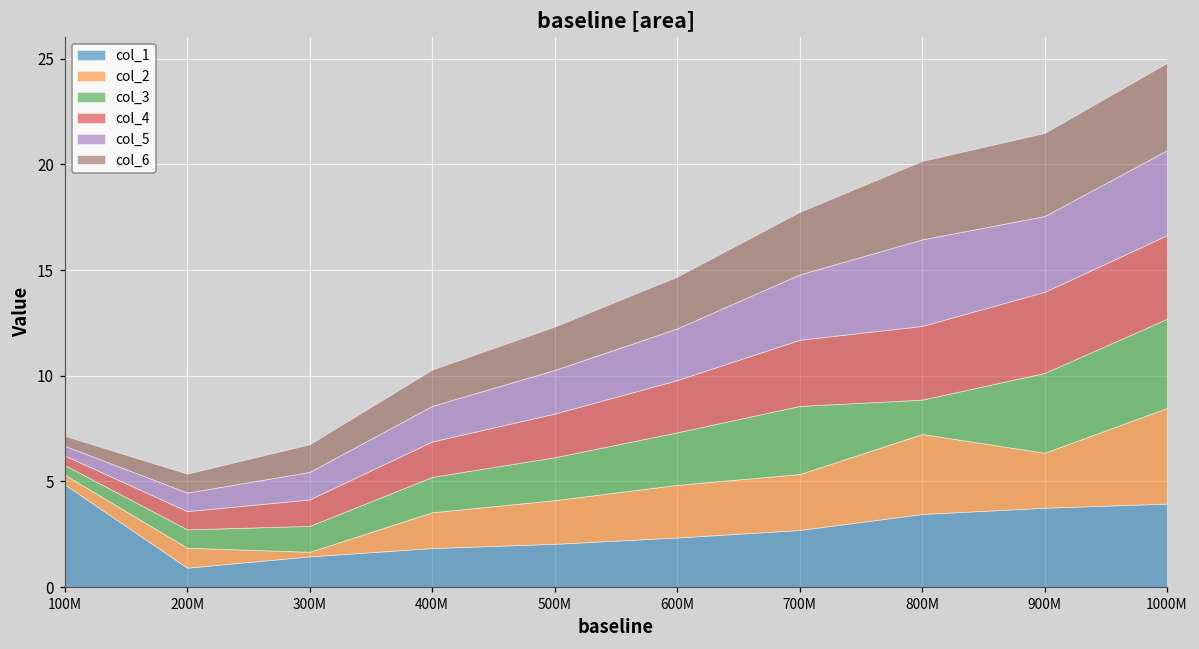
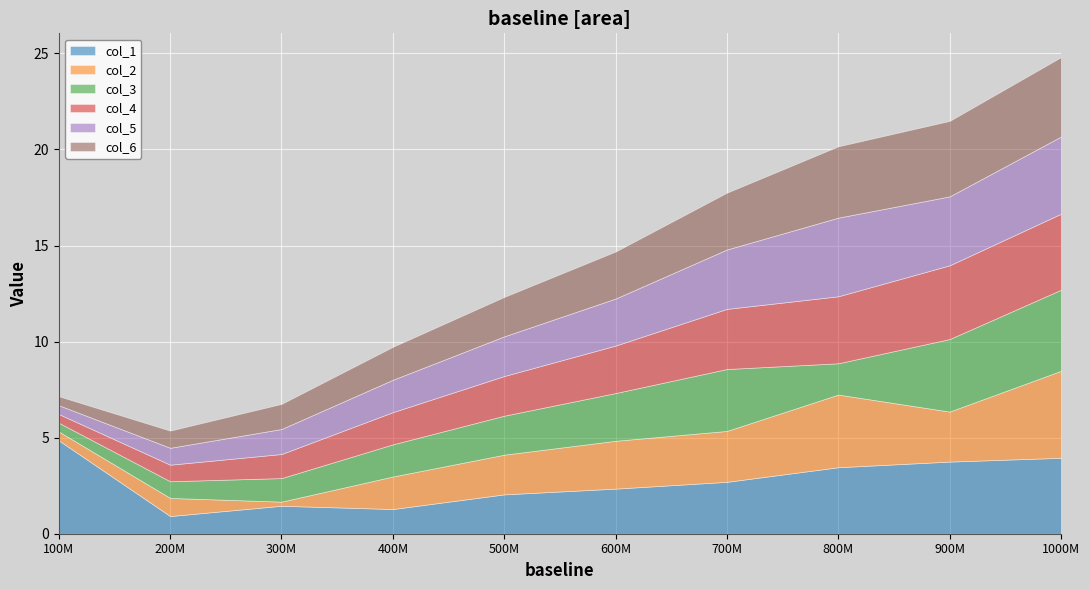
  {
    "col_1": {
      "100M": 4.9,
      "200M": 0.9,
      "300M": 1.5,
-     "400M": 1.8,
+     "400M": 1.3,
      "500M": 2.0,
      "600M": 2.3,
      "700M": 2.7,
      "800M": 3.5,
      "900M": 3.8,
      "1000M": 4.0
    },
    "col_2": {
      "100M": 0.5,
      "200M": 0.9,
      "300M": 0.2,
      "400M": 1.7,
      "500M": 2.1,
      "600M": 2.5,
      "700M": 2.6,
      "800M": 3.8,
      "900M": 2.6,
      "1000M": 4.5
    },
    "col_3": {
      "100M": 0.5,
      "200M": 0.9,
      "300M": 1.2,
      "400M": 1.7,
      "500M": 2.0,
      "600M": 2.5,
      "700M": 3.2,
      "800M": 1.6,
      "900M": 3.8,
      "1000M": 4.2
    },
    "col_4": {
      "100M": 0.5,
      "200M": 0.9,
      "300M": 1.3,
      "400M": 1.7,
      "500M": 2.1,
      "600M": 2.5,
      "700M": 3.1,
      "800M": 3.5,
      "900M": 3.8,
      "1000M": 4.0
    },
    "col_5": {
      "100M": 0.5,
      "200M": 0.9,
      "300M": 1.3,
      "400M": 1.7,
      "500M": 2.1,
      "600M": 2.4,
      "700M": 3.1,
      "800M": 4.1,
      "900M": 3.6,
      "1000M": 4.0
    },
    "col_6": {
      "100M": 0.5,
      "200M": 0.9,
      "300M": 1.3,
      "400M": 1.7,
      "500M": 2.1,
      "600M": 2.4,
      "700M": 3.0,
      "800M": 3.7,
      "900M": 3.9,
      "1000M": 4.1
    }
  }
